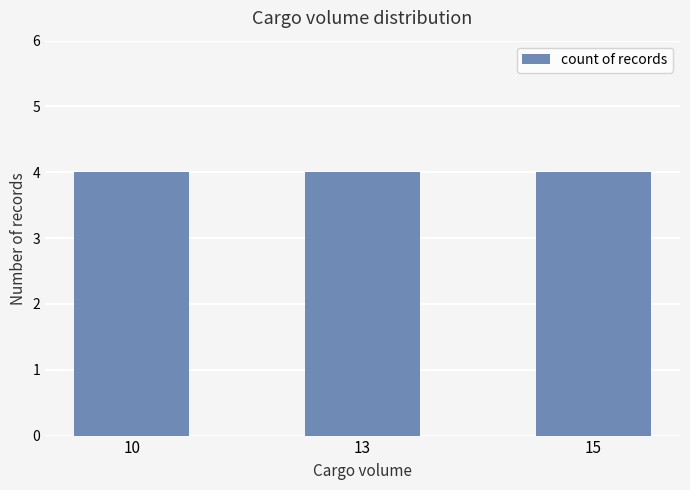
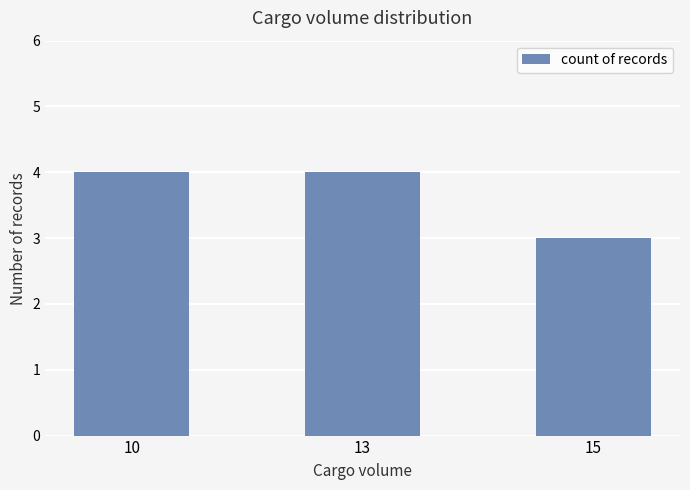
  {
    "10": 4,
    "13": 4,
-   "15": 4
+   "15": 3
  }
